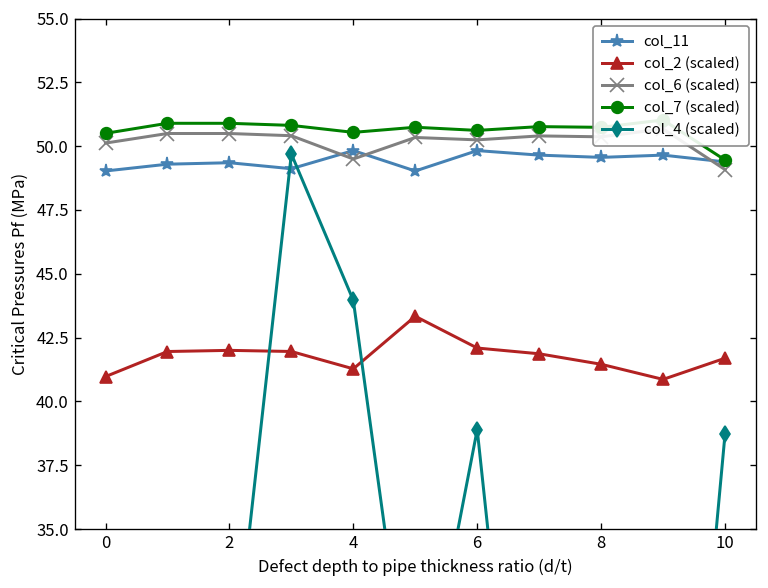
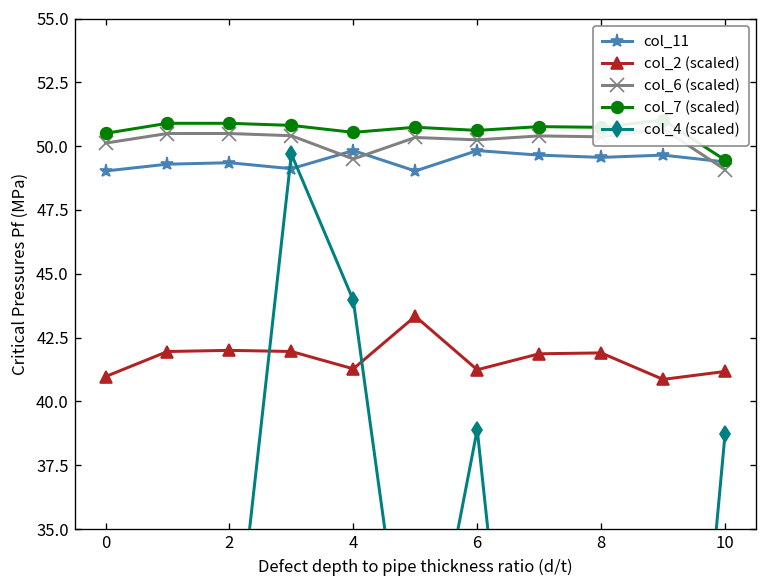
  {
    "col_11": {
      "0": 49.0,
      "2": 49.4,
      "4": 49.8,
      "6": 49.8,
      "8": 49.6
    },
    "col_2 (scaled)": {
      "0": 41.0,
      "2": 42.0,
      "4": 41.3,
-     "6": 42.1,
-     "8": 41.5,
-     "10": 41.7
+     "6": 41.2,
+     "8": 41.9,
+     "10": 41.2
    },
    "col_6 (scaled)": {
      "0": 50.1,
      "2": 50.5,
      "4": 49.5,
      "6": 50.2,
      "10": 49.1
    },
    "col_7 (scaled)": {
      "0": 50.5,
      "2": 50.9,
      "4": 50.5,
      "6": 50.6
    },
    "col_4 (scaled)": {
      "4": 44.0,
      "6": 38.9,
      "10": 38.7
    }
  }
